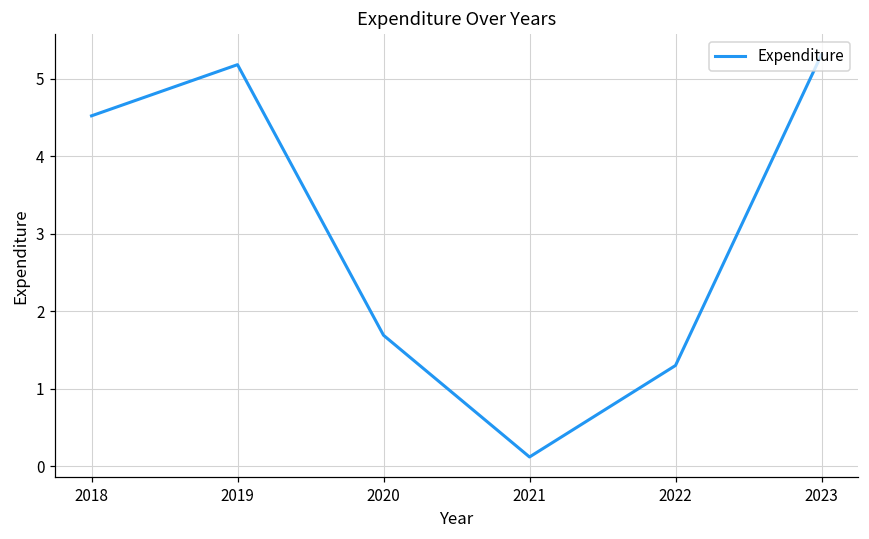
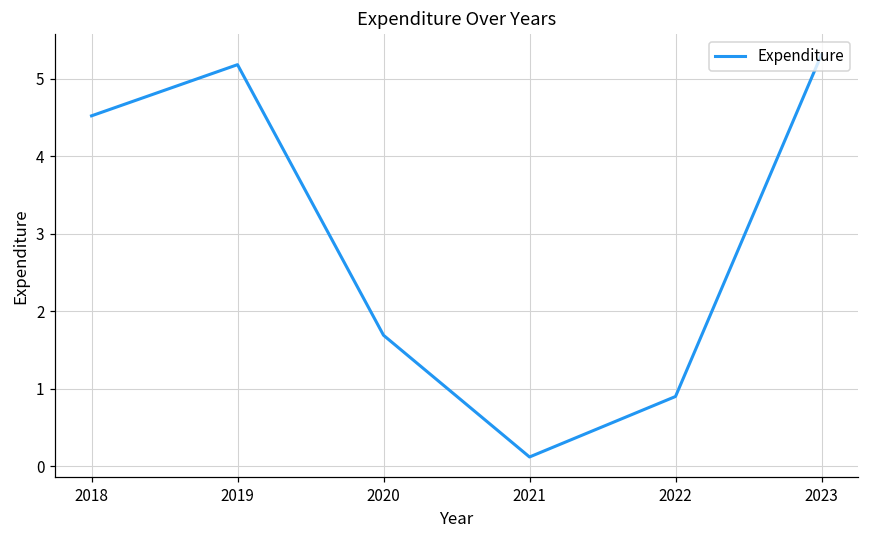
  {
    "2018": 4.5,
    "2019": 5.2,
    "2020": 1.7,
    "2021": 0.1,
-   "2022": 1.3
+   "2022": 0.9
  }
